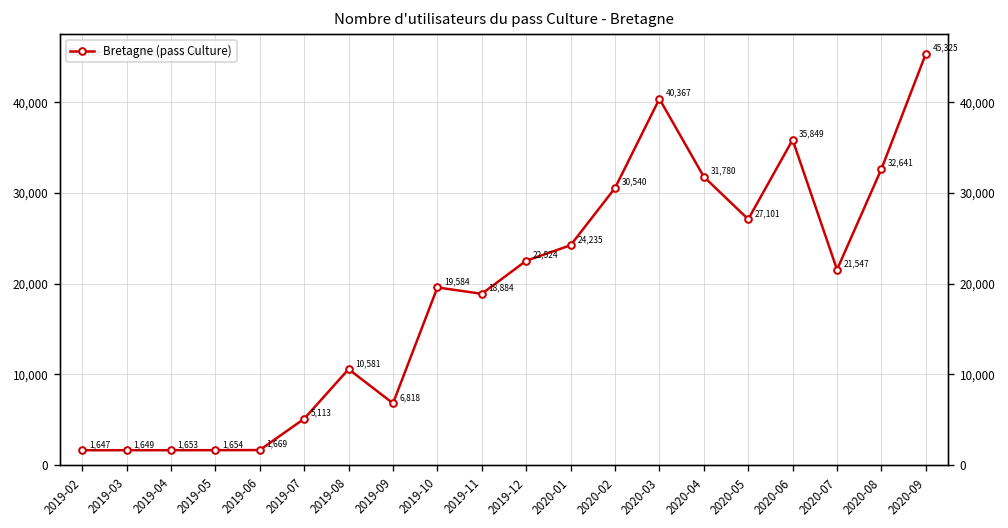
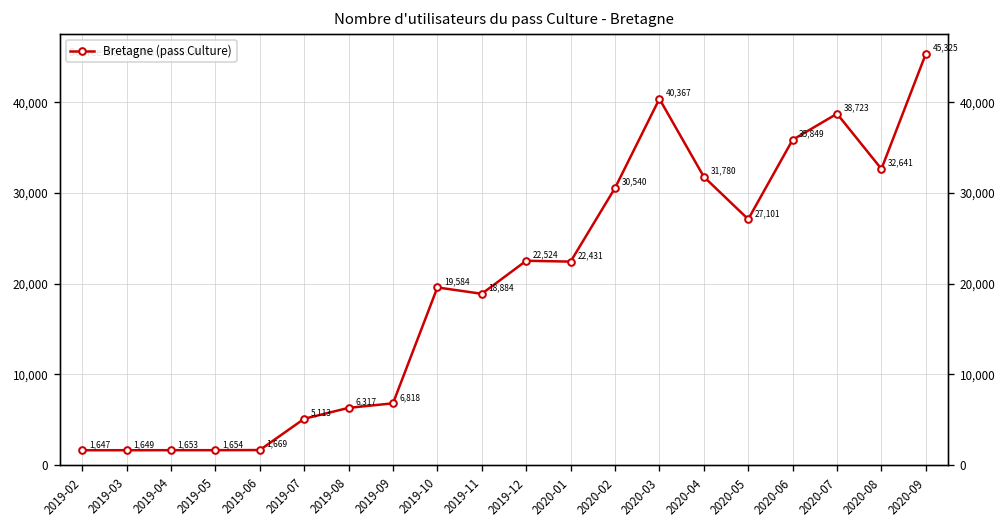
  {
    "2019-02": "1,647",
    "2019-03": "1,649",
    "2019-04": "1,653",
    "2019-05": "1,654",
    "2019-06": "1,669",
    "2019-07": "5,113",
-   "2019-08": "10,581",
+   "2019-08": "6,317",
    "2019-09": "6,818",
    "2019-10": "19,584",
    "2019-11": "18,884",
    "2019-12": "22,524",
-   "2020-01": "24,235",
+   "2020-01": "22,431",
    "2020-02": "30,540",
    "2020-03": "40,367",
    "2020-04": "31,780",
    "2020-05": "27,101",
    "2020-06": "35,849",
-   "2020-07": "21,547",
+   "2020-07": "38,723",
    "2020-08": "32,641",
    "2020-09": "45,325"
  }
